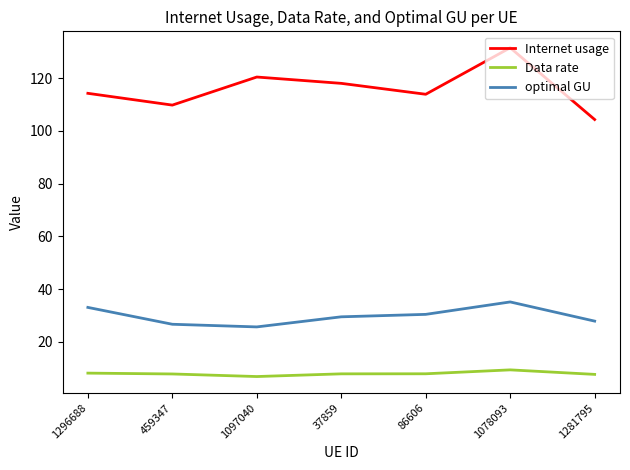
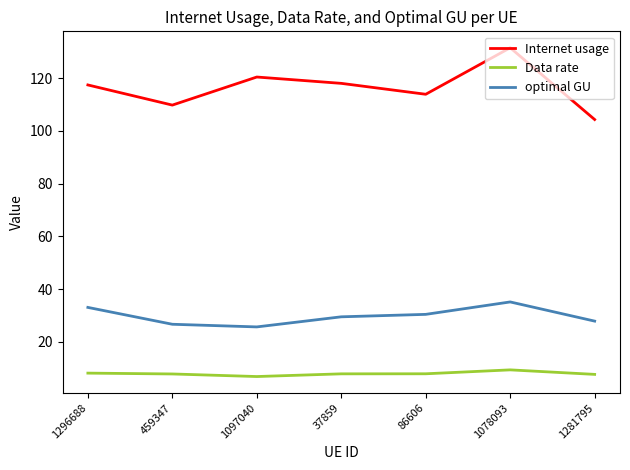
  {
    "Internet usage": {
-     "1296688": 114,
+     "1296688": 117,
      "459347": 110,
      "1097040": 120,
      "37859": 118,
      "86606": 114,
      "1281795": 104
    },
    "Data rate": {
      "1296688": 8,
      "459347": 8,
      "1097040": 7,
      "37859": 8,
      "86606": 8,
      "1078093": 9,
      "1281795": 8
    },
    "optimal GU": {
      "1296688": 33,
      "459347": 27,
      "1097040": 26,
      "37859": 30,
      "86606": 30,
      "1078093": 35,
      "1281795": 28
    }
  }
